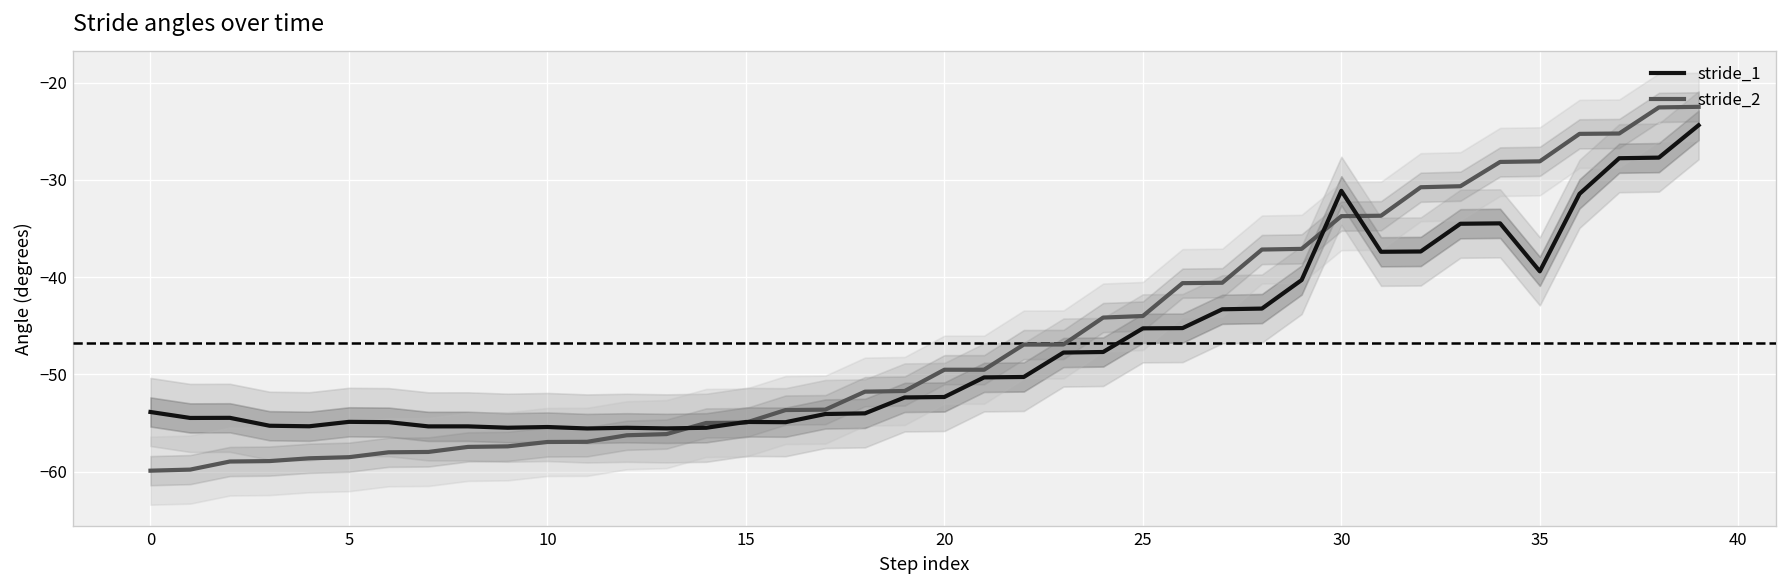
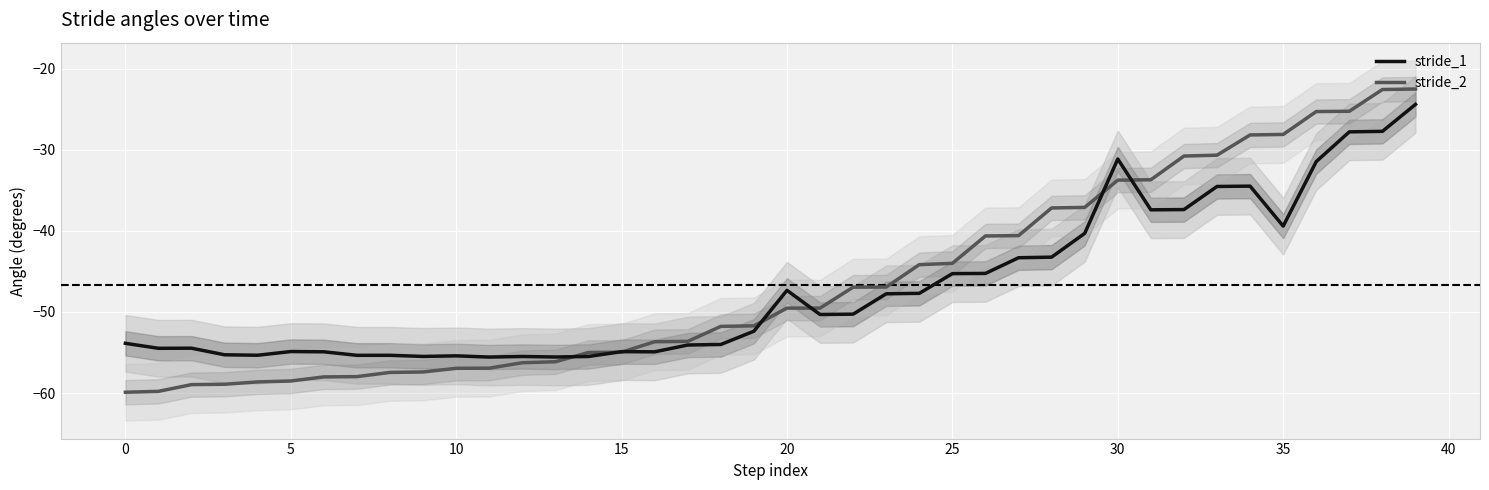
  {
    "stride_1": {
      "0": -54,
-     "20": -52,
+     "20": -47,
      "25": -45,
      "30": -31,
      "35": -39
    }
  }
